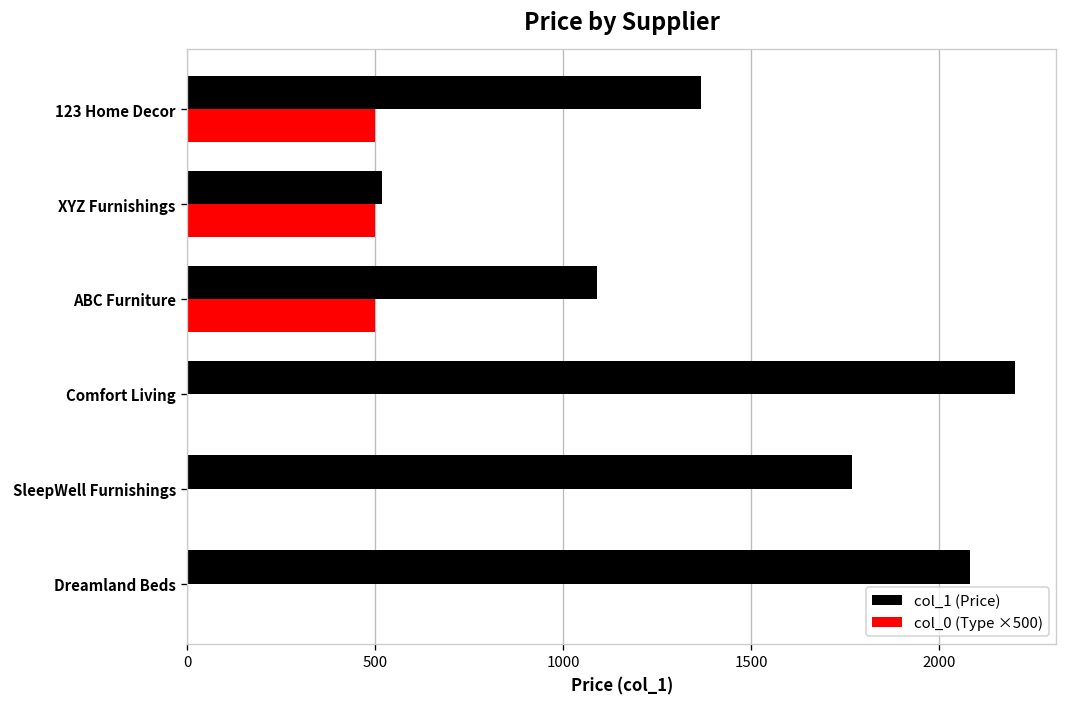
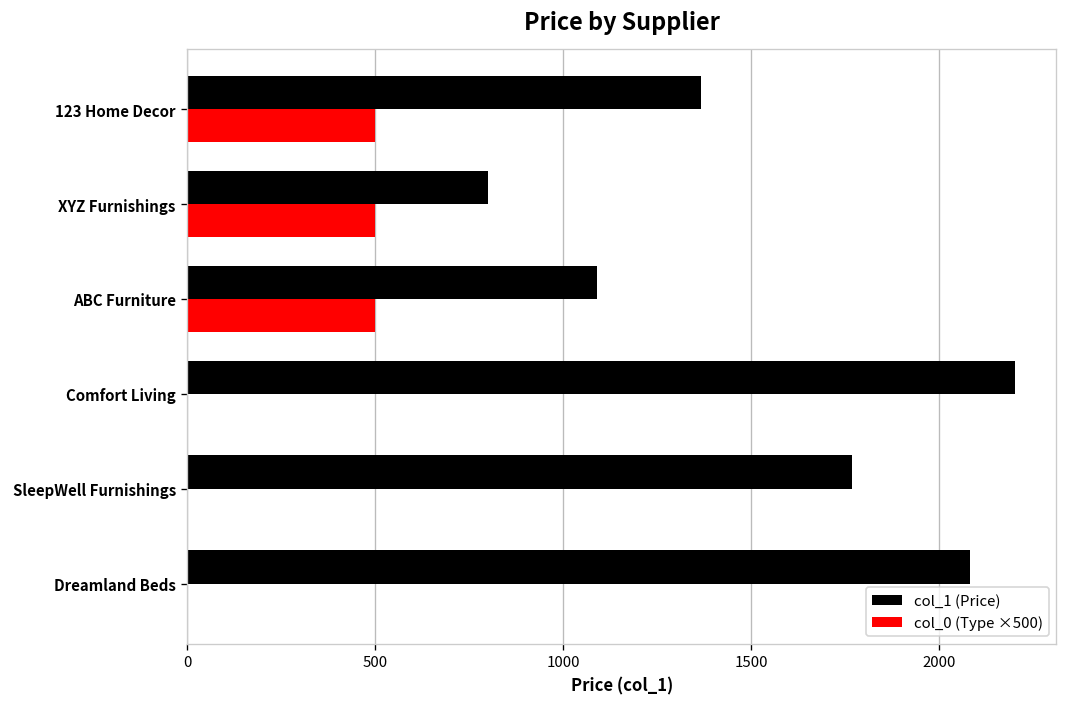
  {
    "col_1 (Price)": {
      "123 Home Decor": 1370,
-     "XYZ Furnishings": 520,
+     "XYZ Furnishings": 800,
      "ABC Furniture": 1090,
      "Comfort Living": 2200,
      "SleepWell Furnishings": 1770,
      "Dreamland Beds": 2080
    },
    "col_0 (Type ×500)": {
      "123 Home Decor": 500,
      "XYZ Furnishings": 500,
      "ABC Furniture": 500,
      "Comfort Living": 0,
      "SleepWell Furnishings": 0,
      "Dreamland Beds": 0
    }
  }
